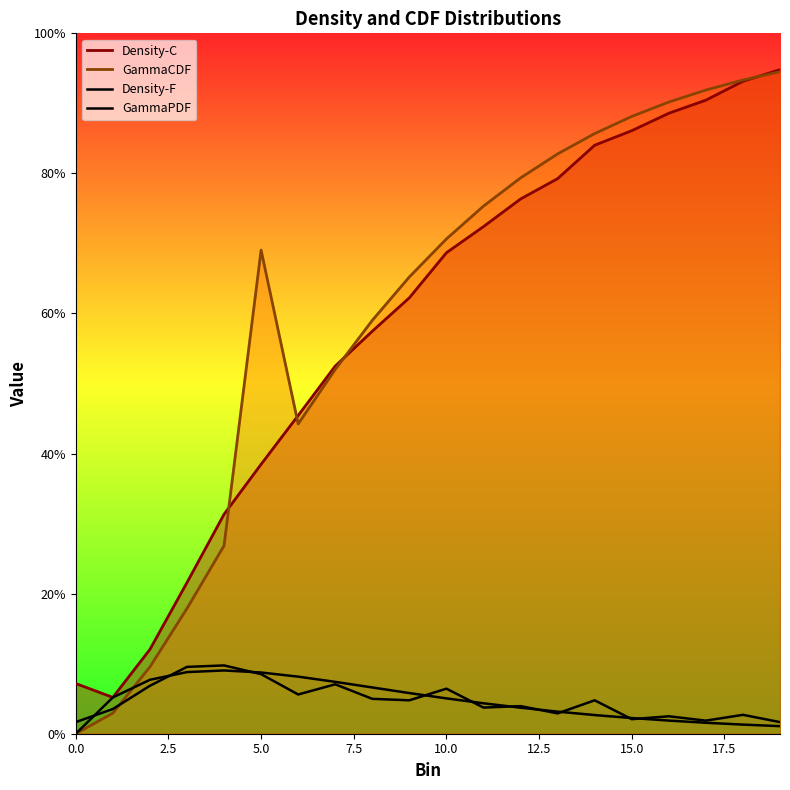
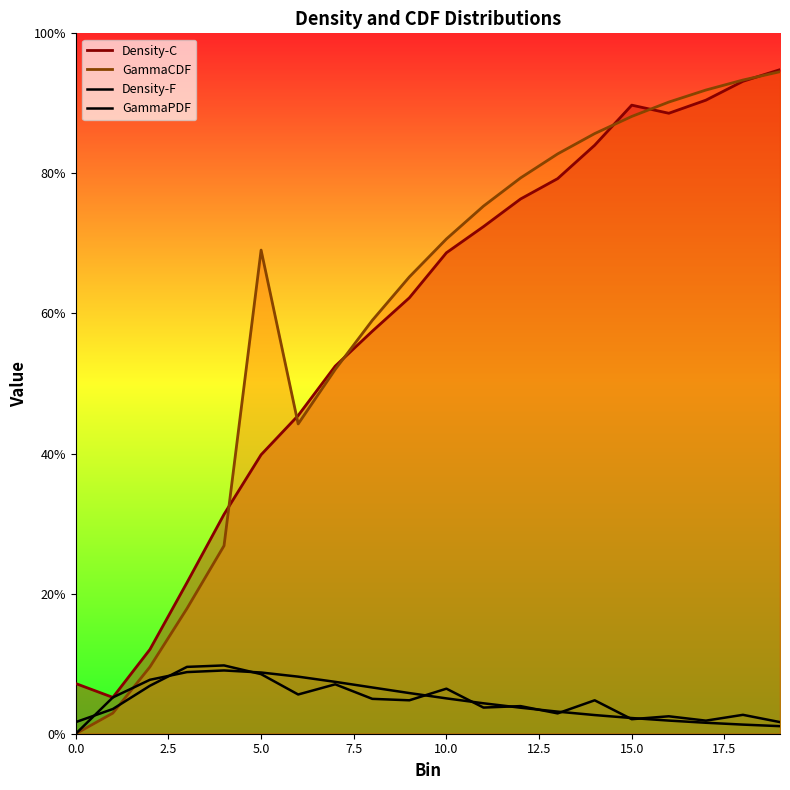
  {
    "Density-C": {
      "0.0": "7%",
-     "5.0": "38%",
+     "5.0": "40%",
      "10.0": "69%",
-     "15.0": "86%"
+     "15.0": "90%"
    },
    "GammaCDF": {
      "5.0": "69%",
      "10.0": "71%",
      "15.0": "88%"
    }
  }
